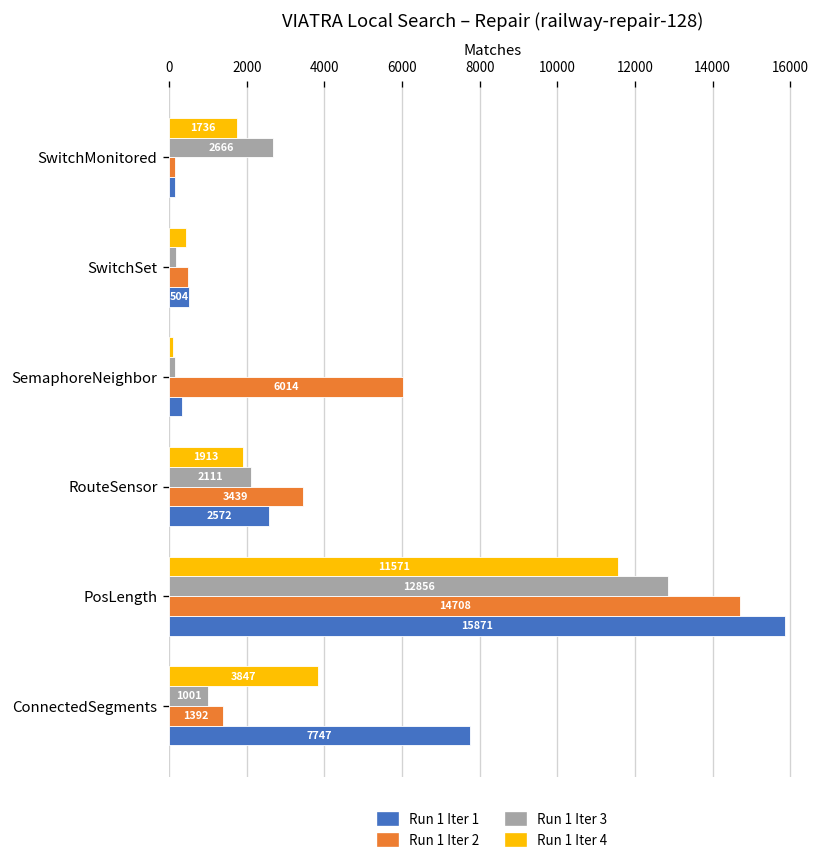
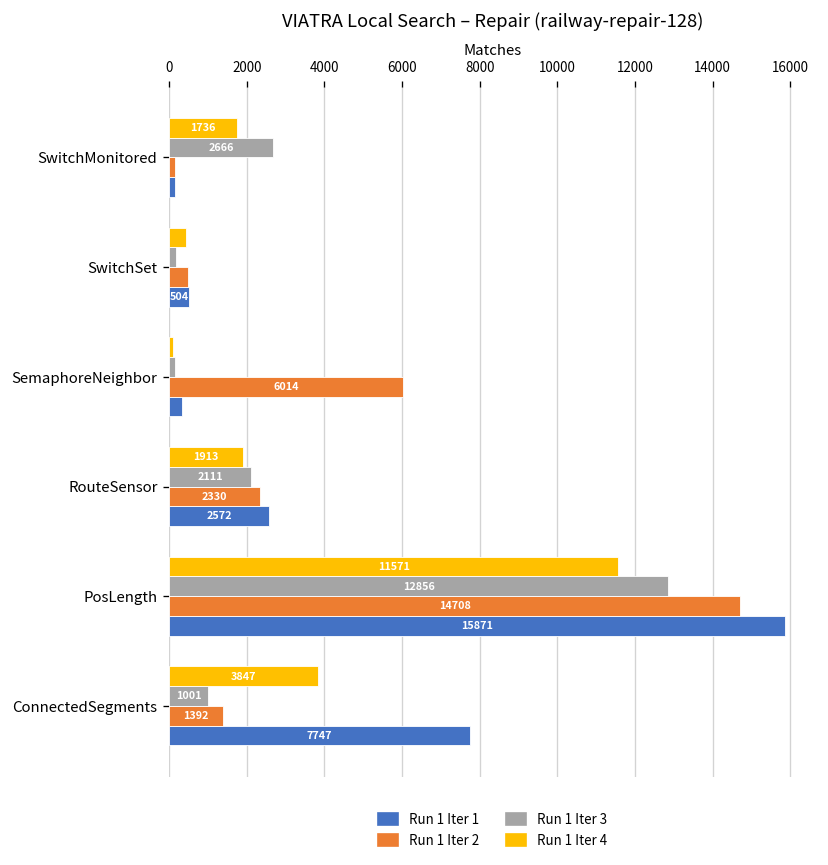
  {
    "Run 1 Iter 1": {
      "SwitchSet": 504,
      "RouteSensor": 2572,
      "PosLength": 15871,
      "ConnectedSegments": 7747
    },
    "Run 1 Iter 2": {
      "SemaphoreNeighbor": 6014,
-     "RouteSensor": 3439,
+     "RouteSensor": 2330,
      "PosLength": 14708,
      "ConnectedSegments": 1392
    },
    "Run 1 Iter 3": {
      "SwitchMonitored": 2666,
      "RouteSensor": 2111,
      "PosLength": 12856,
      "ConnectedSegments": 1001
    },
    "Run 1 Iter 4": {
      "SwitchMonitored": 1736,
      "RouteSensor": 1913,
      "PosLength": 11571,
      "ConnectedSegments": 3847
    }
  }
